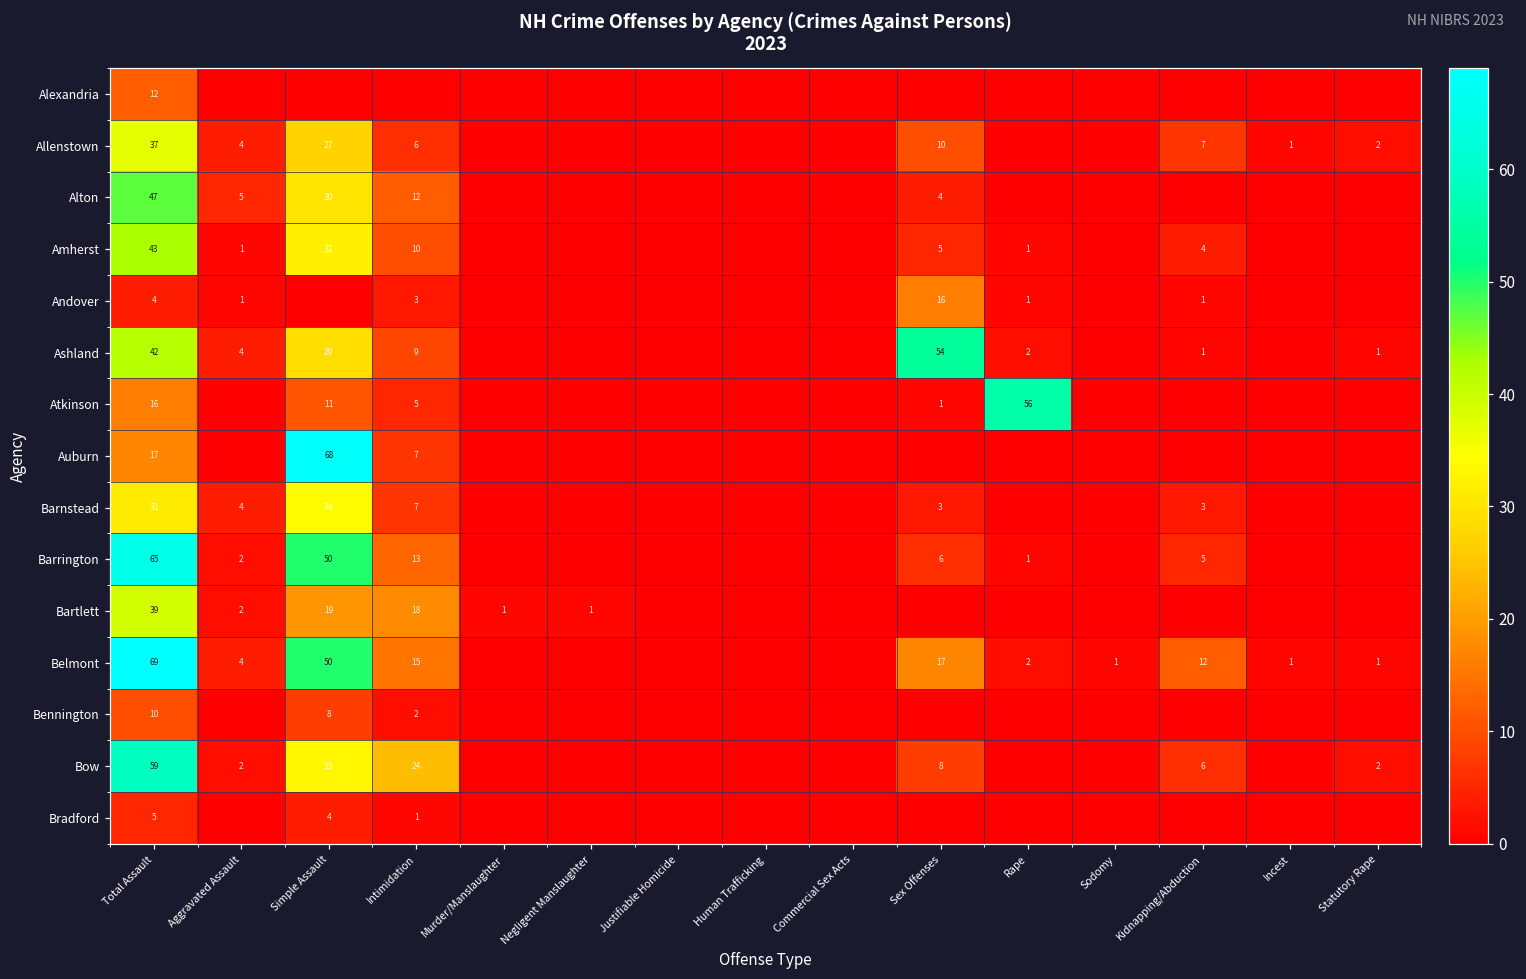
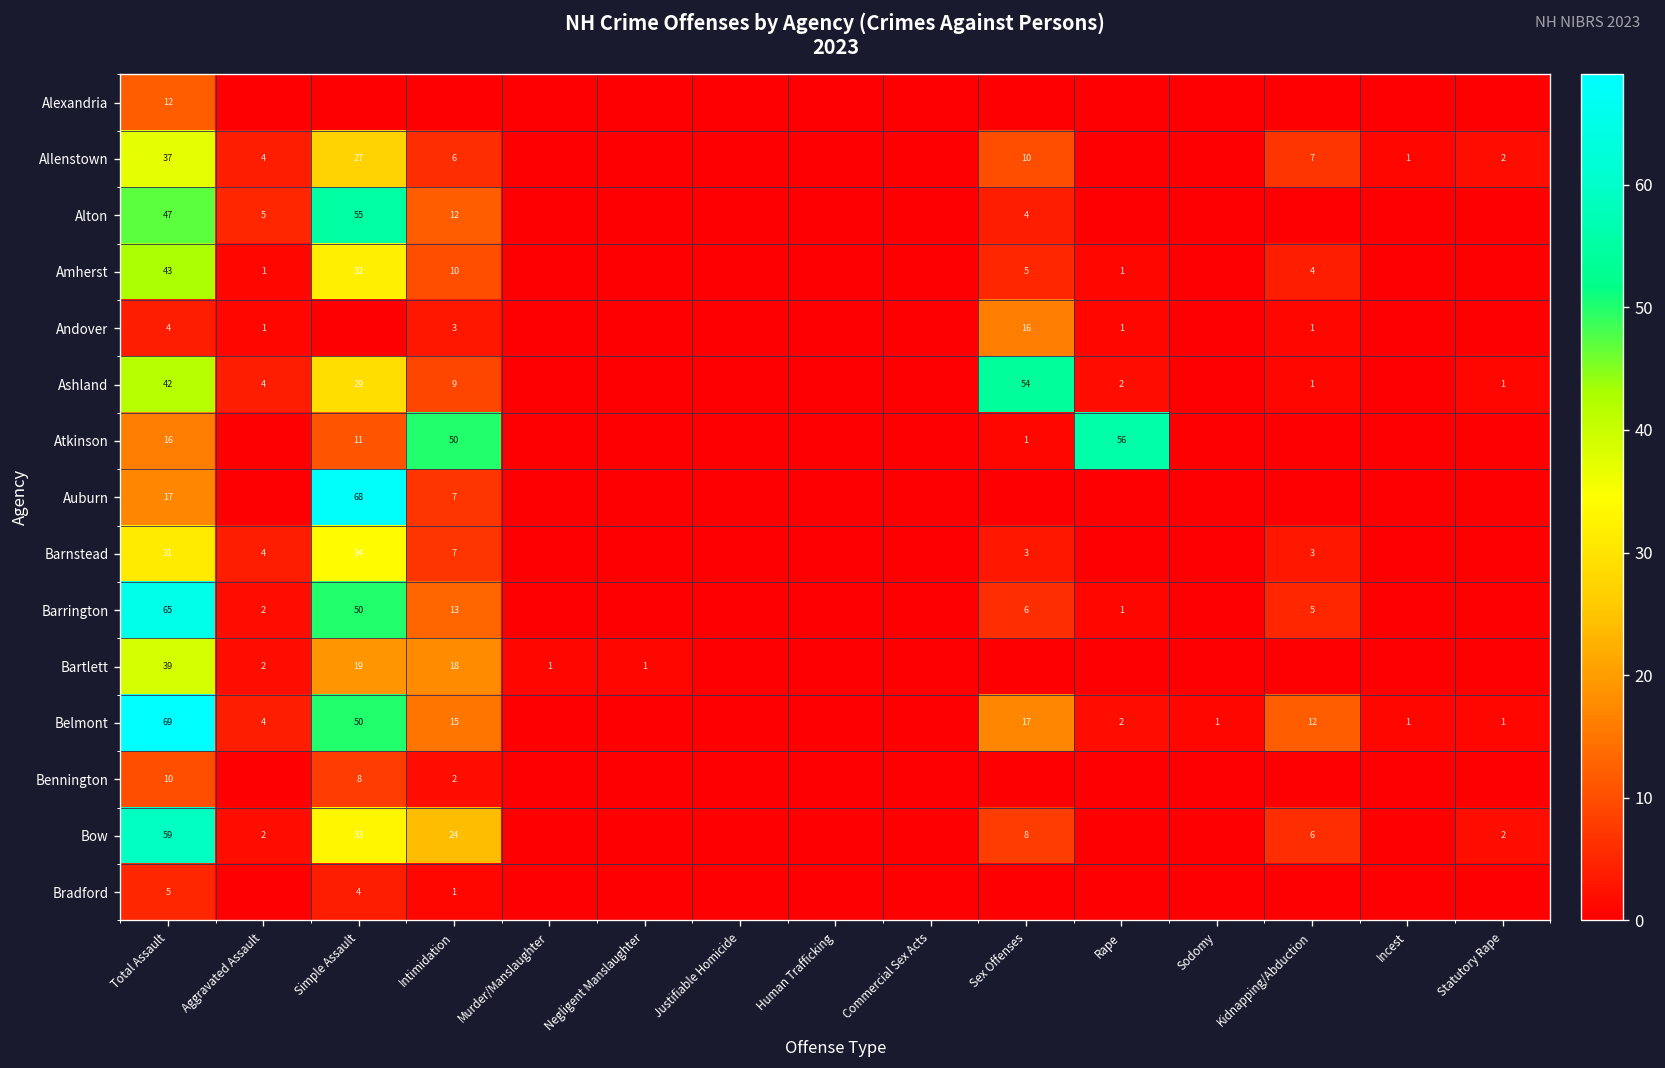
  {
    "Alexandria": {
      "Total Assault": 12
    },
    "Allenstown": {
      "Total Assault": 37,
      "Aggravated Assault": 4,
      "Simple Assault": 27,
      "Intimidation": 6,
      "Sex Offenses": 10,
      "Kidnapping/Abduction": 7,
      "Incest": 1,
      "Statutory Rape": 2
    },
    "Alton": {
      "Total Assault": 47,
      "Aggravated Assault": 5,
-     "Simple Assault": 30,
+     "Simple Assault": 55,
      "Intimidation": 12,
      "Sex Offenses": 4
    },
    "Amherst": {
      "Total Assault": 43,
      "Aggravated Assault": 1,
      "Simple Assault": 32,
      "Intimidation": 10,
      "Sex Offenses": 5,
      "Rape": 1,
      "Kidnapping/Abduction": 4
    },
    "Andover": {
      "Total Assault": 4,
      "Aggravated Assault": 1,
      "Intimidation": 3,
      "Sex Offenses": 16,
      "Rape": 1,
      "Kidnapping/Abduction": 1
    },
    "Ashland": {
      "Total Assault": 42,
      "Aggravated Assault": 4,
      "Simple Assault": 29,
      "Intimidation": 9,
      "Sex Offenses": 54,
      "Rape": 2,
      "Kidnapping/Abduction": 1,
      "Statutory Rape": 1
    },
    "Atkinson": {
      "Total Assault": 16,
      "Simple Assault": 11,
-     "Intimidation": 5,
+     "Intimidation": 50,
      "Sex Offenses": 1,
      "Rape": 56
    },
    "Auburn": {
      "Total Assault": 17,
      "Simple Assault": 68,
      "Intimidation": 7
    },
    "Barnstead": {
      "Total Assault": 31,
      "Aggravated Assault": 4,
      "Simple Assault": 34,
      "Intimidation": 7,
      "Sex Offenses": 3,
      "Kidnapping/Abduction": 3
    },
    "Barrington": {
      "Total Assault": 65,
      "Aggravated Assault": 2,
      "Simple Assault": 50,
      "Intimidation": 13,
      "Sex Offenses": 6,
      "Rape": 1,
      "Kidnapping/Abduction": 5
    },
    "Bartlett": {
      "Total Assault": 39,
      "Aggravated Assault": 2,
      "Simple Assault": 19,
      "Intimidation": 18,
      "Murder/Manslaughter": 1,
      "Negligent Manslaughter": 1
    },
    "Belmont": {
      "Total Assault": 69,
      "Aggravated Assault": 4,
      "Simple Assault": 50,
      "Intimidation": 15,
      "Sex Offenses": 17,
      "Rape": 2,
      "Sodomy": 1,
      "Kidnapping/Abduction": 12,
      "Incest": 1,
      "Statutory Rape": 1
    },
    "Bennington": {
      "Total Assault": 10,
      "Simple Assault": 8,
      "Intimidation": 2
    },
    "Bow": {
      "Total Assault": 59,
      "Aggravated Assault": 2,
      "Simple Assault": 33,
      "Intimidation": 24,
      "Sex Offenses": 8,
      "Kidnapping/Abduction": 6,
      "Statutory Rape": 2
    },
    "Bradford": {
      "Total Assault": 5,
      "Simple Assault": 4,
      "Intimidation": 1
    }
  }
